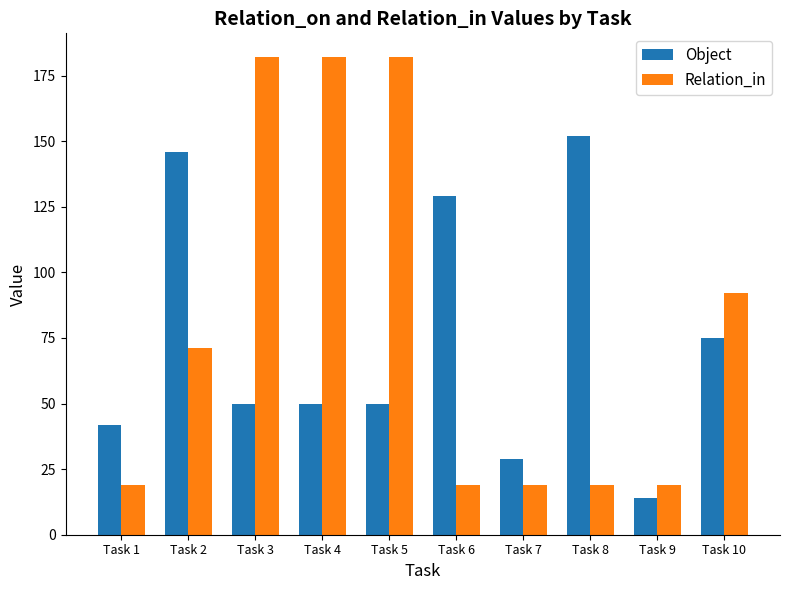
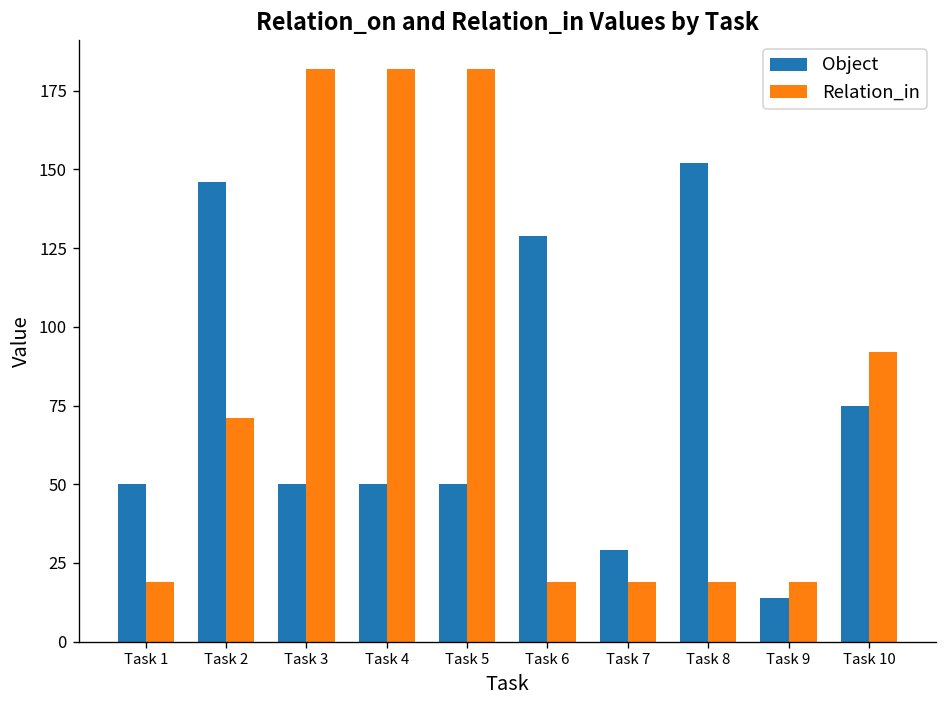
  {
    "Object": {
-     "Task 1": 42,
+     "Task 1": 50,
      "Task 2": 146,
      "Task 3": 50,
      "Task 4": 50,
      "Task 5": 50,
      "Task 6": 129,
      "Task 7": 29,
      "Task 8": 152,
      "Task 9": 14,
      "Task 10": 75
    },
    "Relation_in": {
      "Task 1": 19,
      "Task 2": 71,
      "Task 3": 182,
      "Task 4": 182,
      "Task 5": 182,
      "Task 6": 19,
      "Task 7": 19,
      "Task 8": 19,
      "Task 9": 19,
      "Task 10": 92
    }
  }
